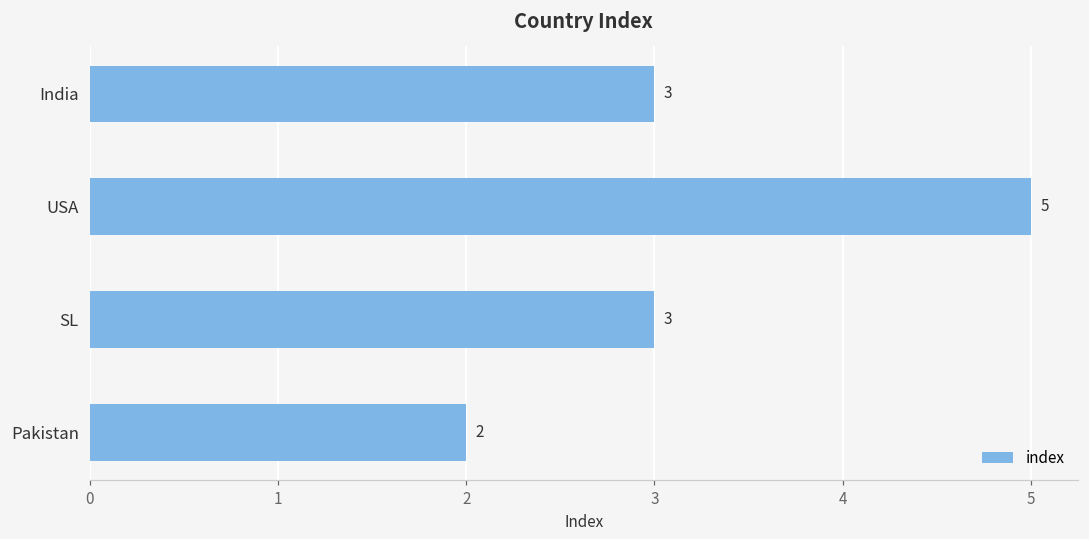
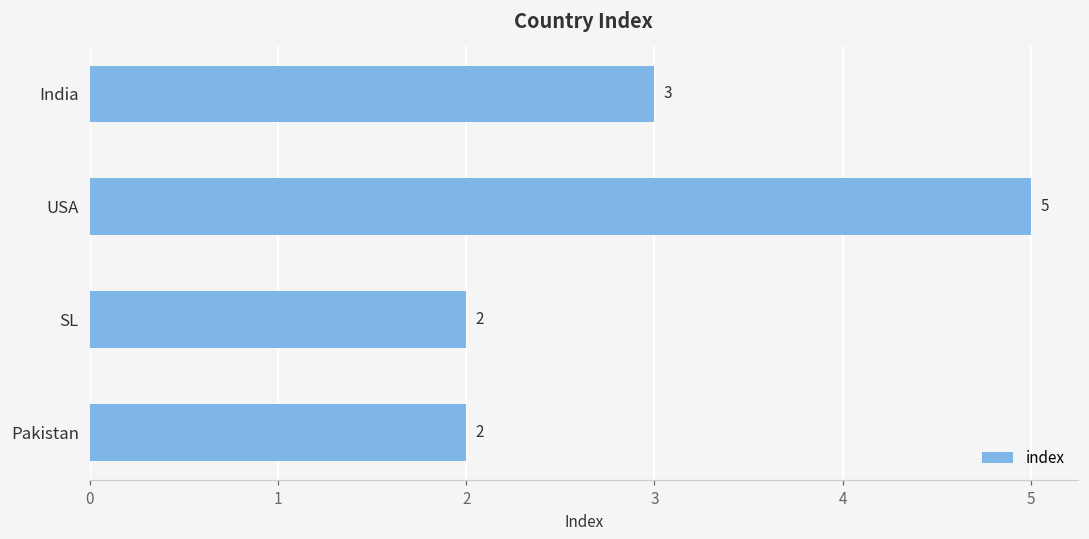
  {
    "India": 3,
    "USA": 5,
-   "SL": 3,
+   "SL": 2,
    "Pakistan": 2
  }
